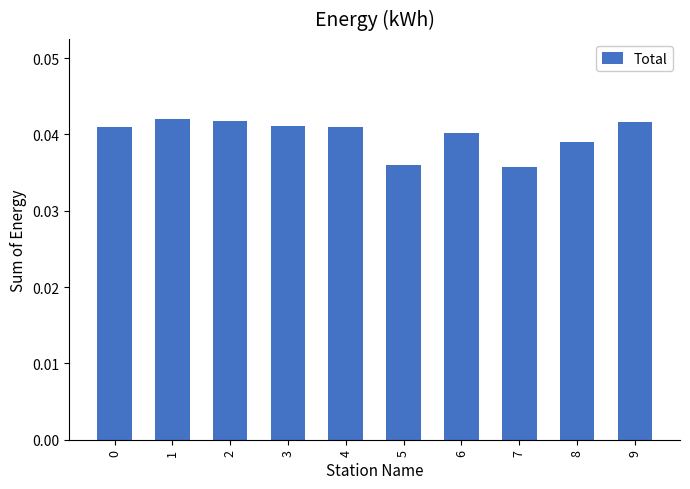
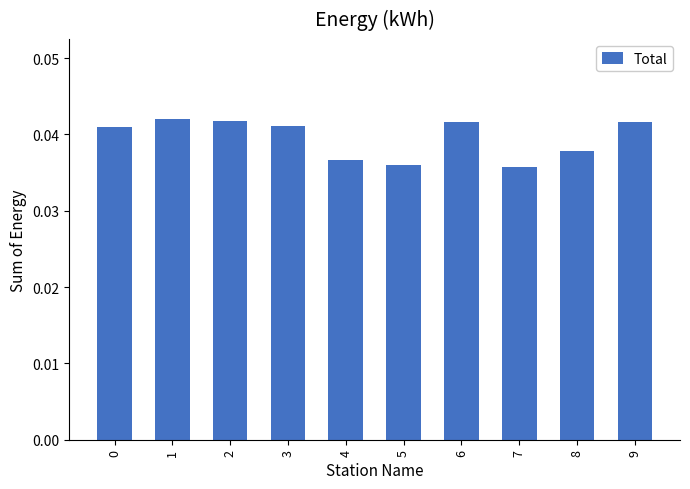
  {
    "0": 0.041,
    "1": 0.042,
    "2": 0.042,
    "3": 0.041,
-   "4": 0.041,
+   "4": 0.037,
    "5": 0.036,
-   "6": 0.040,
+   "6": 0.042,
    "7": 0.036,
-   "8": 0.039,
+   "8": 0.038,
    "9": 0.042
  }
